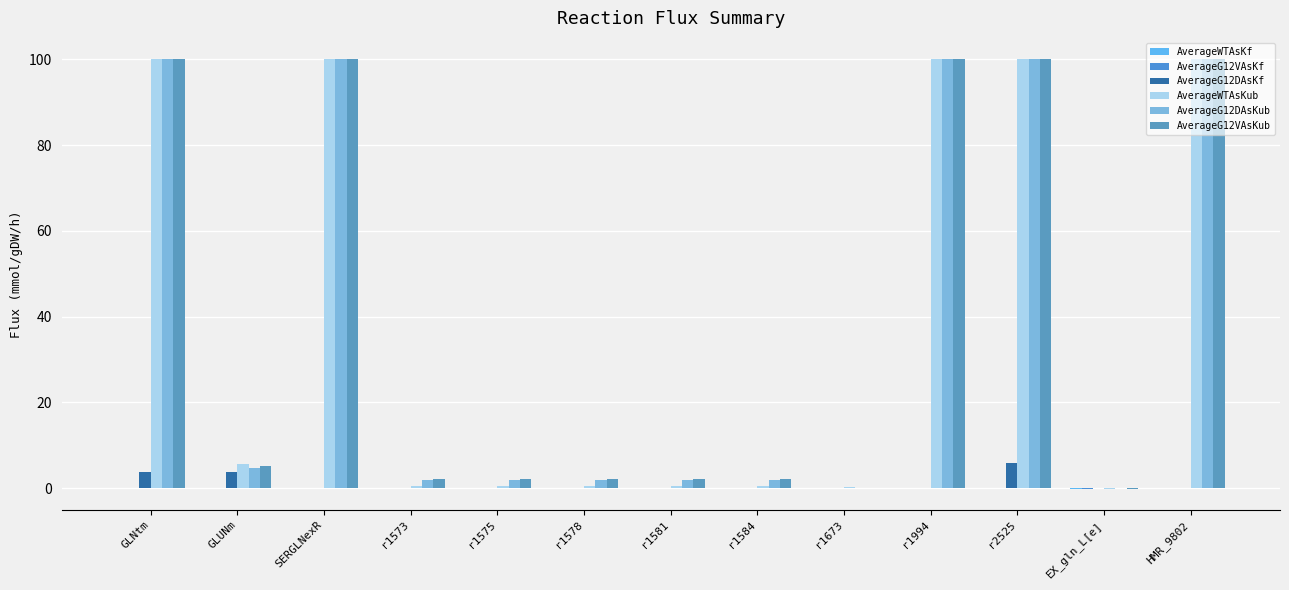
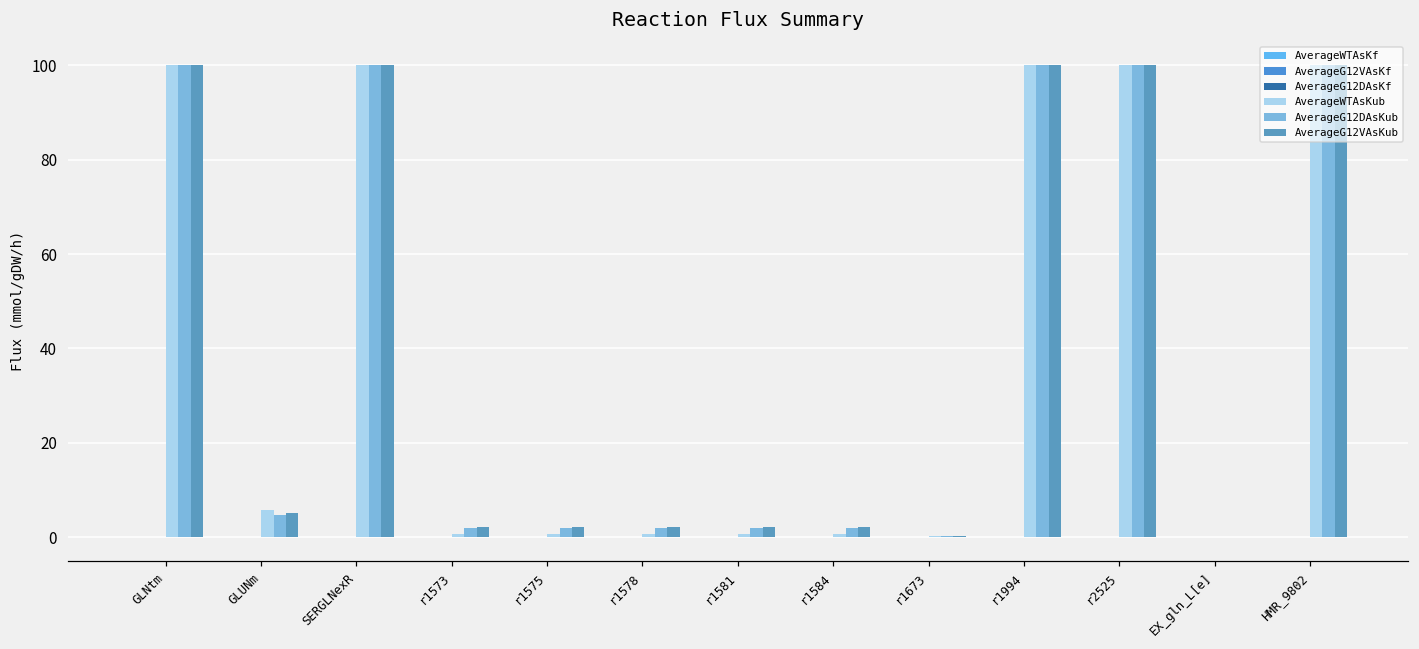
  {
    "AverageG12DAsKf": {
-     "GLNtm": 4,
-     "GLUNm": 4,
+     "GLNtm": 0,
+     "GLUNm": 0,
      "SERGLNexR": 0,
      "r1573": 0,
      "r1575": 0,
      "r1581": 0,
      "r1673": 0,
      "r1994": 0,
-     "r2525": 6,
+     "r2525": 0,
      "HMR_9802": 0
    }
  }
